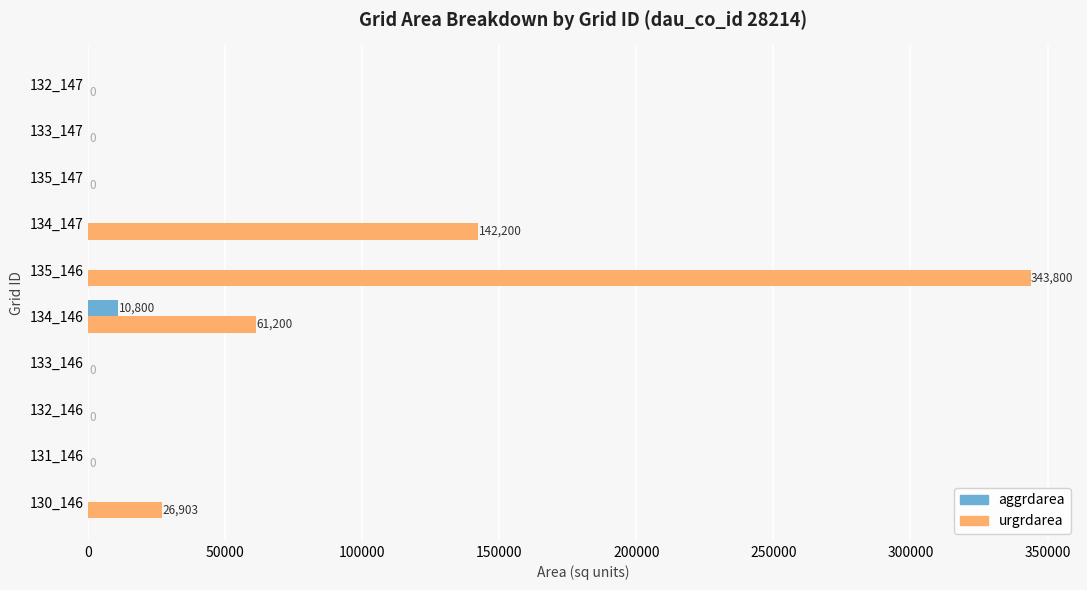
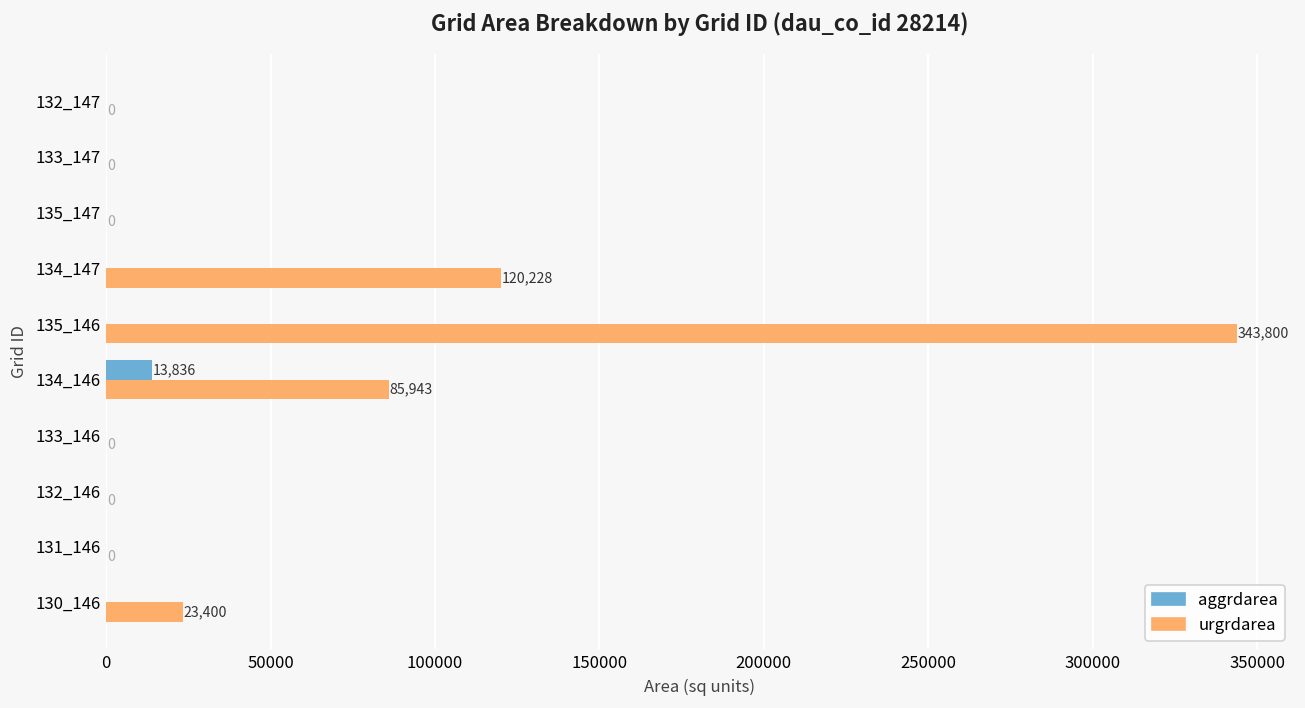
  {
    "aggrdarea": {
-     "134_146": "10,800"
+     "134_146": "13,836"
    },
    "urgrdarea": {
      "132_147": "0",
      "133_147": "0",
      "135_147": "0",
-     "134_147": "142,200",
+     "134_147": "120,228",
      "135_146": "343,800",
-     "134_146": "61,200",
+     "134_146": "85,943",
      "133_146": "0",
      "132_146": "0",
      "131_146": "0",
-     "130_146": "26,903"
+     "130_146": "23,400"
    }
  }
